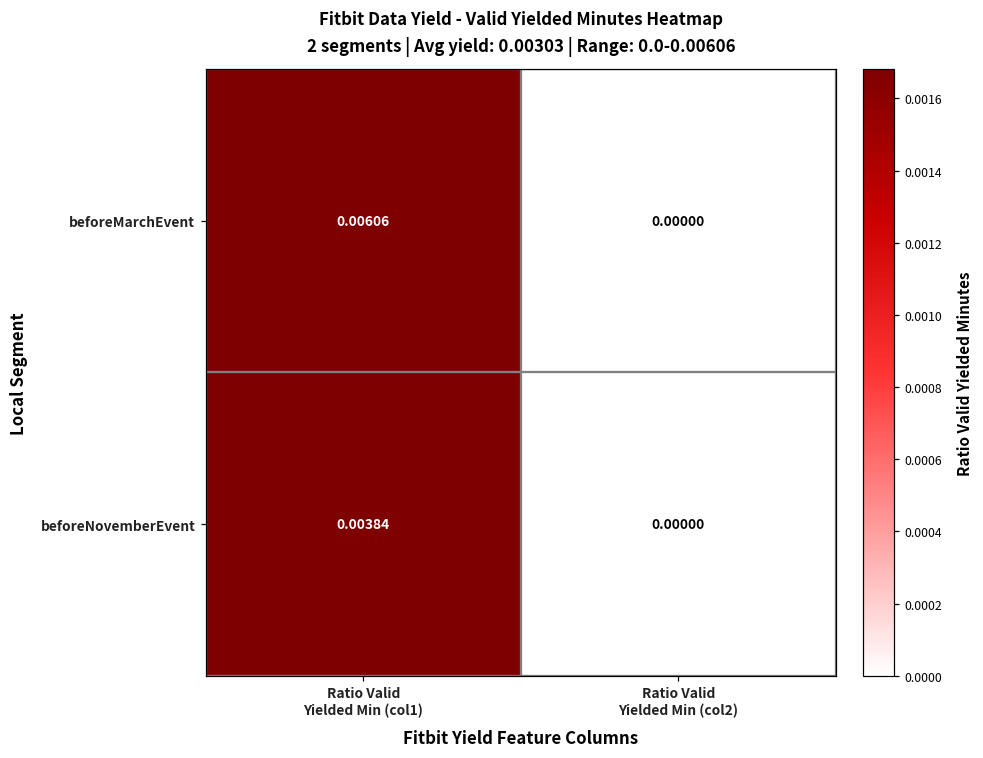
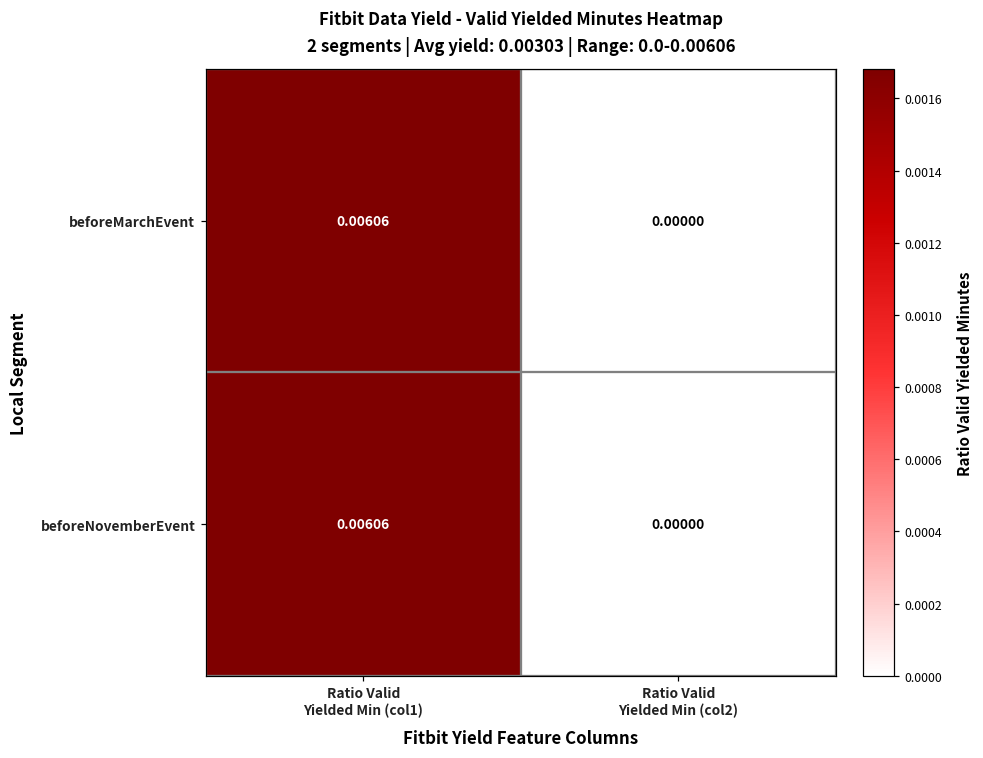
  {
    "beforeNovemberEvent": {
-     "Ratio Valid Yielded Min (col1)": 0.00384
+     "Ratio Valid Yielded Min (col1)": 0.00606
    }
  }
